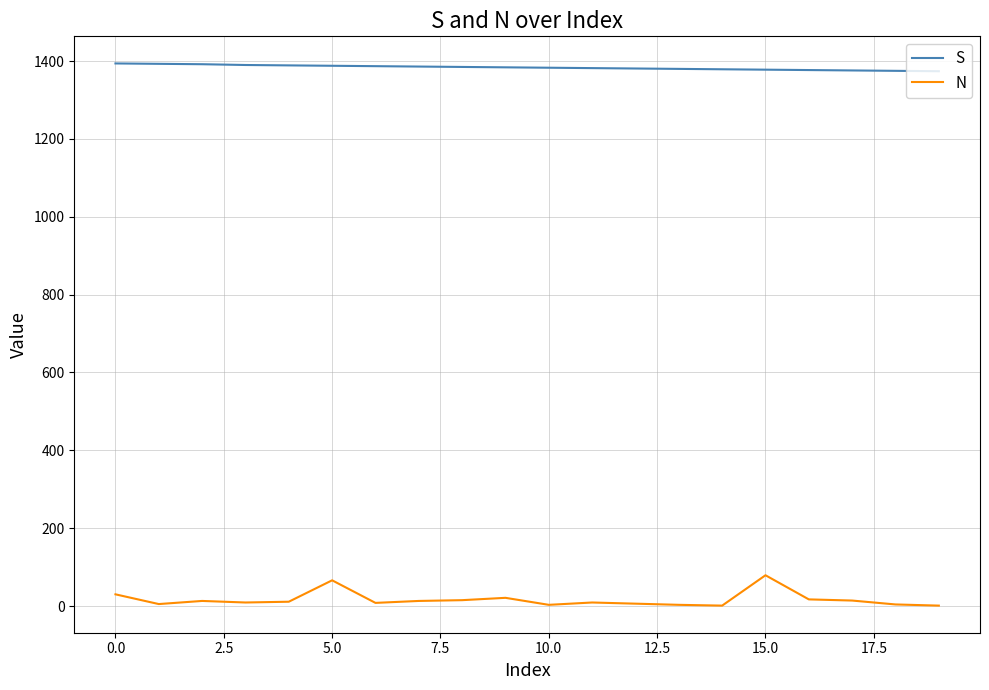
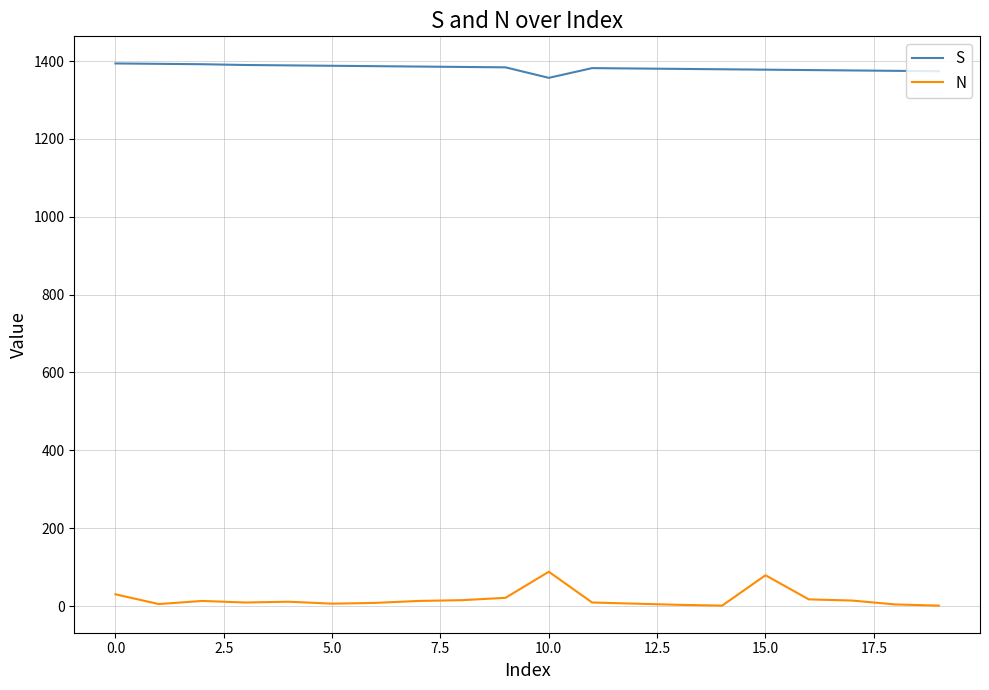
  {
    "S": {
      "0.0": 1390,
      "5.0": 1390,
-     "10.0": 1380,
+     "10.0": 1360,
      "15.0": 1380
    },
    "N": {
      "0.0": 30,
-     "5.0": 70,
-     "10.0": 0,
+     "5.0": 10,
+     "10.0": 90,
      "15.0": 80
    }
  }
